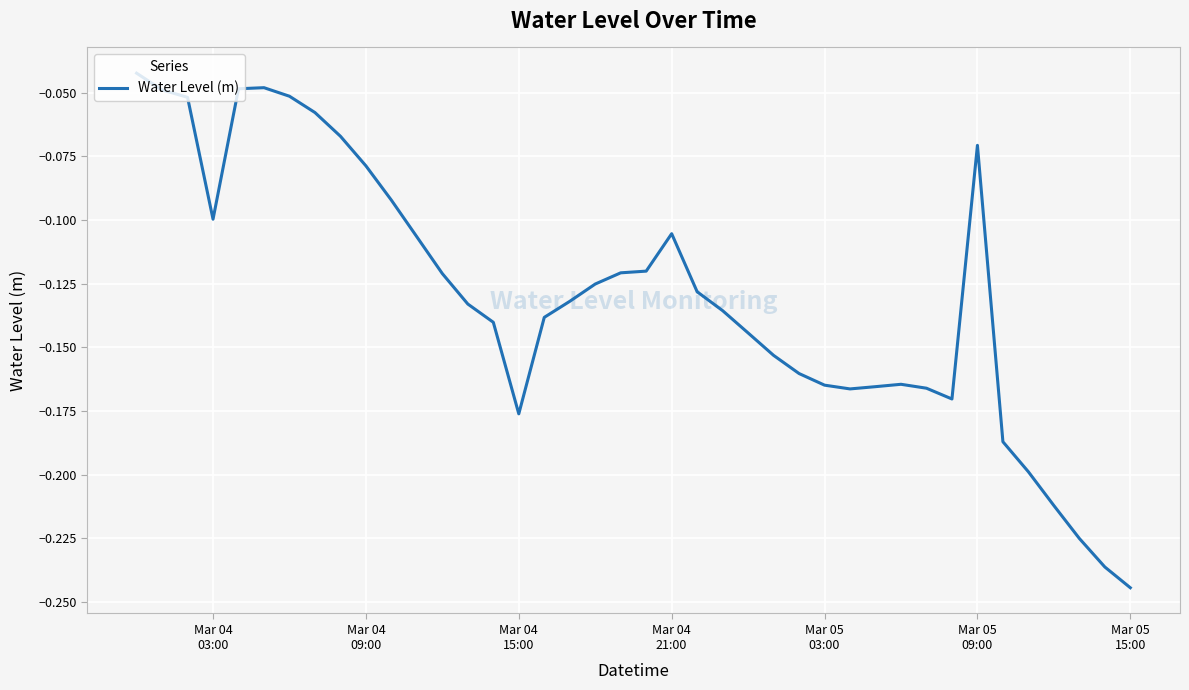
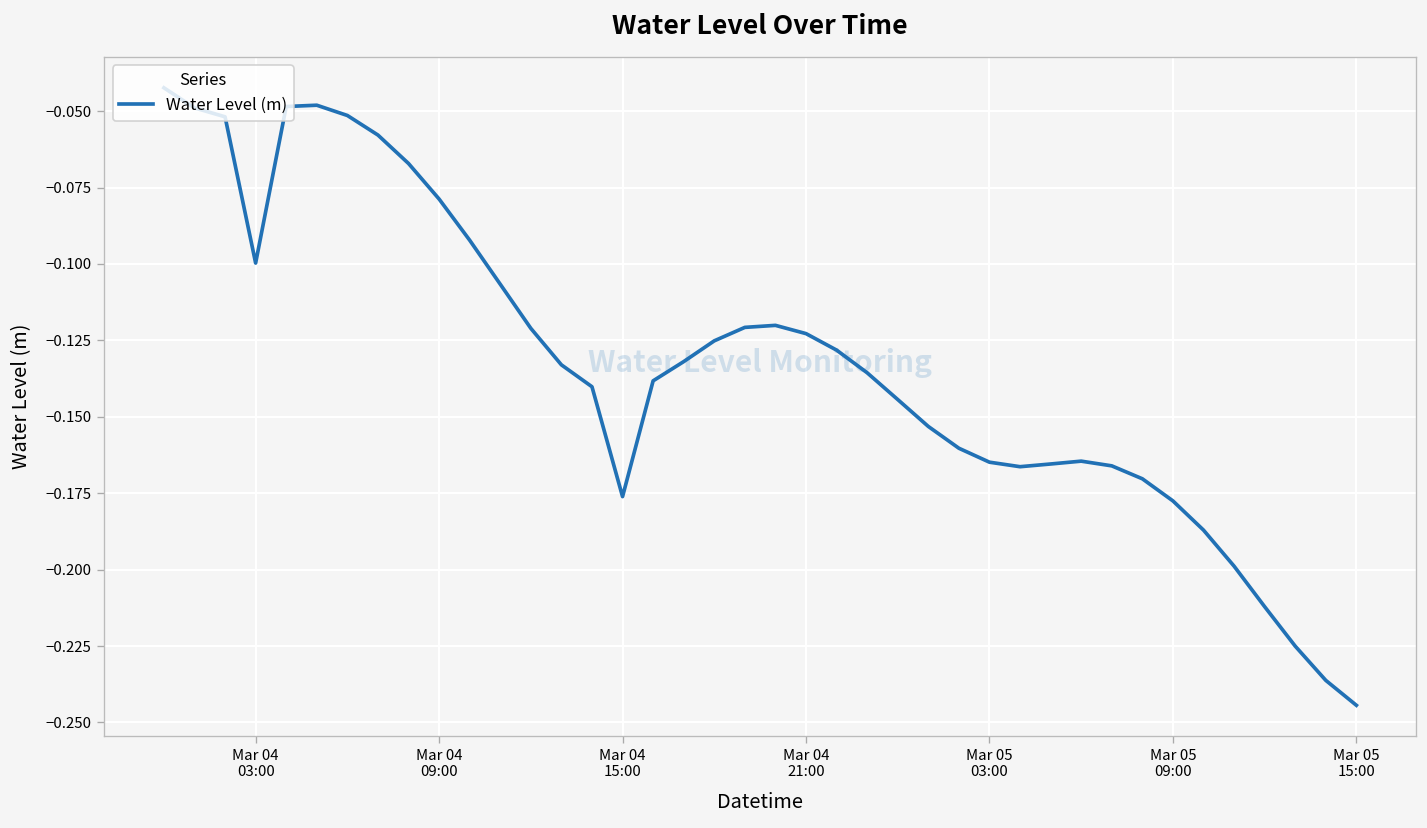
  {
    "Mar 04 03:00": -0.100,
    "Mar 04 09:00": -0.079,
    "Mar 04 15:00": -0.176,
-   "Mar 04 21:00": -0.105,
+   "Mar 04 21:00": -0.123,
    "Mar 05 03:00": -0.165,
-   "Mar 05 09:00": -0.071,
+   "Mar 05 09:00": -0.178,
    "Mar 05 15:00": -0.244
  }
